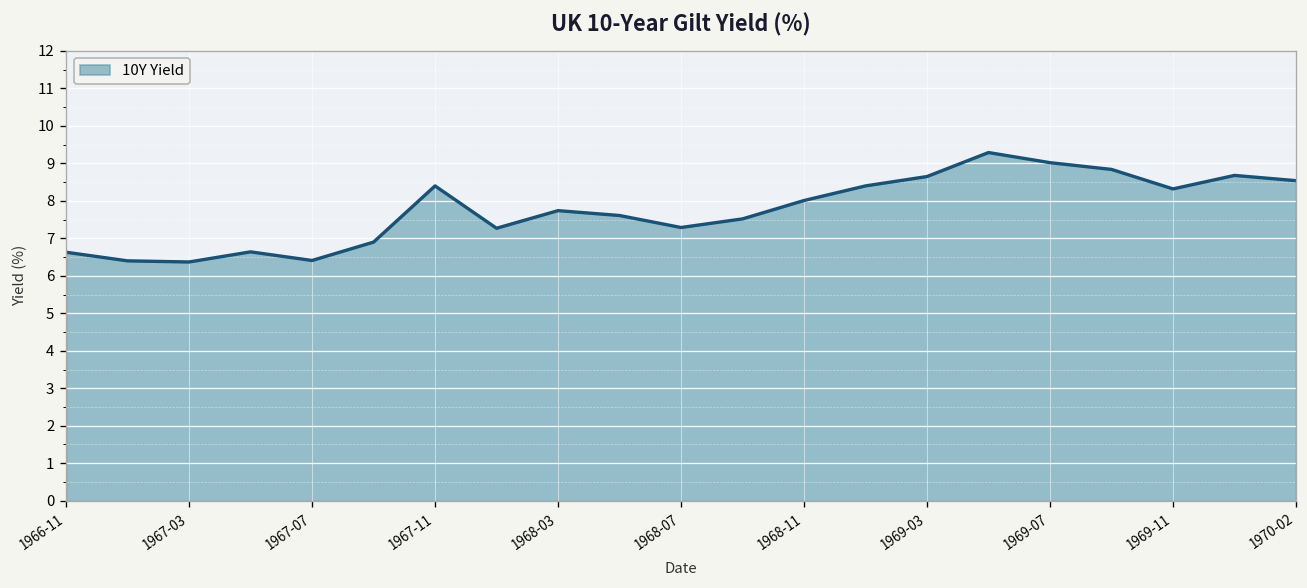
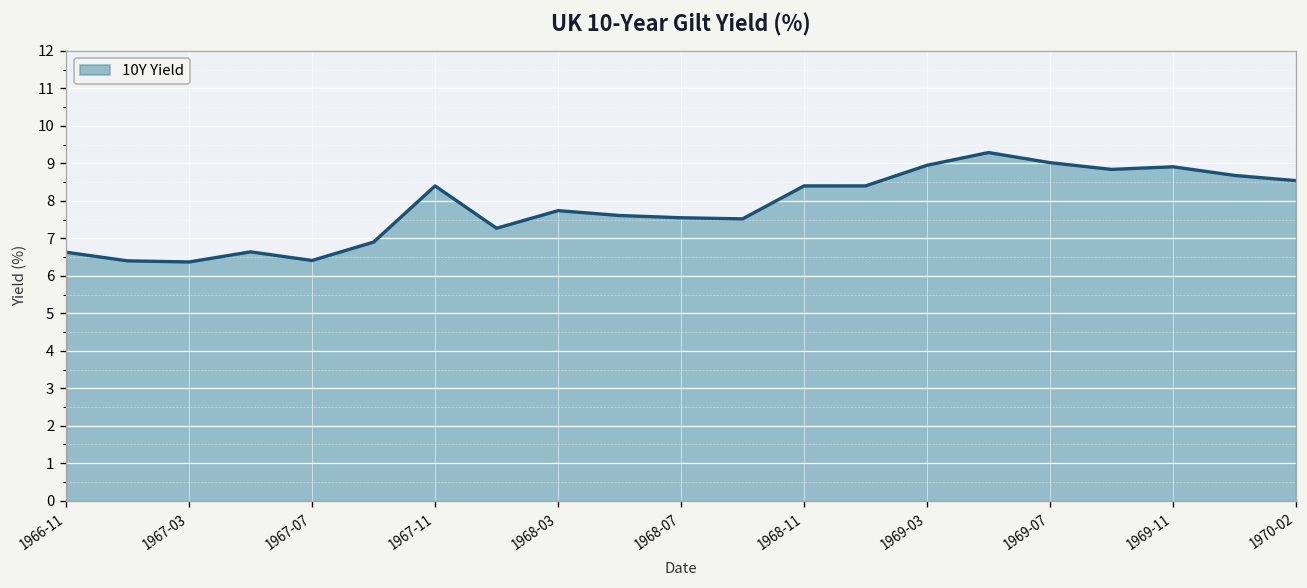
  {
    "1966-11": 6.6,
    "1967-03": 6.4,
    "1967-07": 6.4,
    "1967-11": 8.4,
    "1968-03": 7.7,
-   "1968-07": 7.3,
-   "1968-11": 8.0,
-   "1969-03": 8.7,
+   "1968-07": 7.6,
+   "1968-11": 8.4,
+   "1969-03": 9.0,
    "1969-07": 9.0,
-   "1969-11": 8.3,
+   "1969-11": 8.9,
    "1970-02": 8.5
  }
